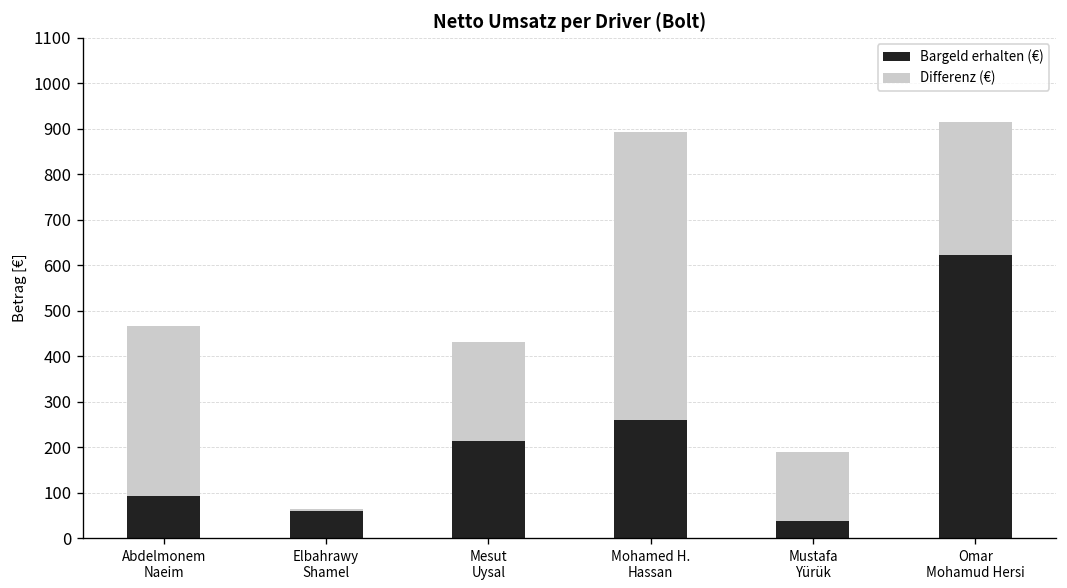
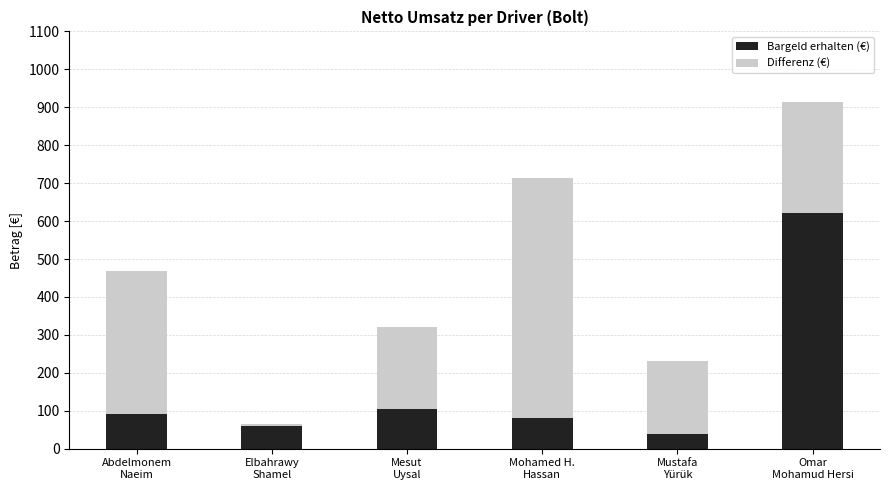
  {
    "Bargeld erhalten (€)": {
      "Abdelmonem Naeim": 90,
      "Elbahrawy Shamel": 60,
-     "Mesut Uysal": 210,
-     "Mohamed H. Hassan": 260,
+     "Mesut Uysal": 100,
+     "Mohamed H. Hassan": 80,
      "Mustafa Yürük": 40,
      "Omar Mohamud Hersi": 620
    },
    "Differenz (€)": {
      "Abdelmonem Naeim": 370,
      "Mesut Uysal": 220,
      "Mohamed H. Hassan": 630,
-     "Mustafa Yürük": 150,
+     "Mustafa Yürük": 190,
      "Omar Mohamud Hersi": 290
    }
  }
